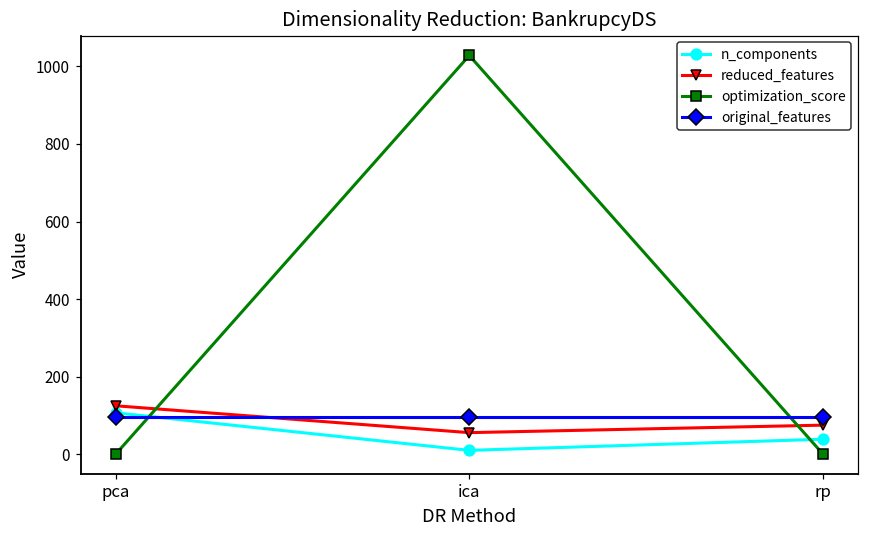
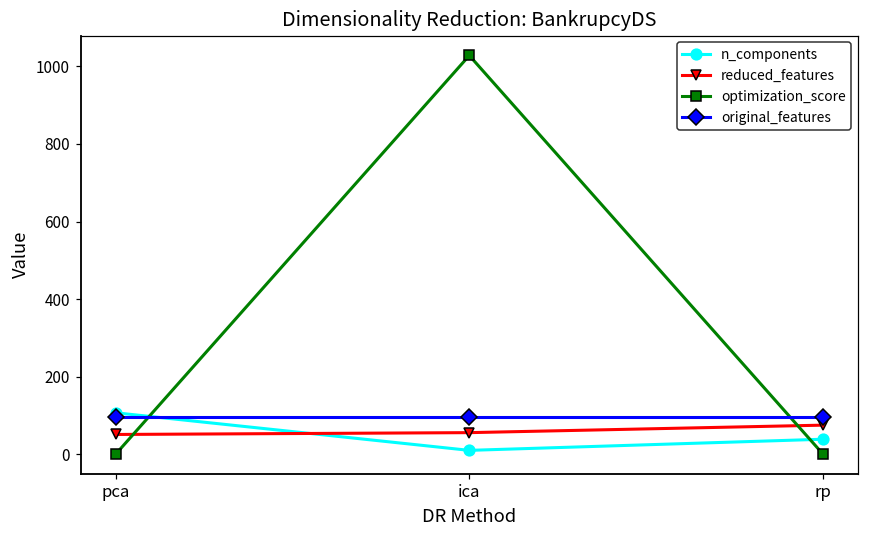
  {
    "n_components": {
      "pca": 110,
      "ica": 10,
      "rp": 40
    },
    "reduced_features": {
-     "pca": 120,
+     "pca": 50,
      "ica": 60,
      "rp": 80
    },
    "optimization_score": {
      "pca": 0,
      "ica": 1030,
      "rp": 0
    },
    "original_features": {
      "pca": 100,
      "ica": 100,
      "rp": 100
    }
  }
